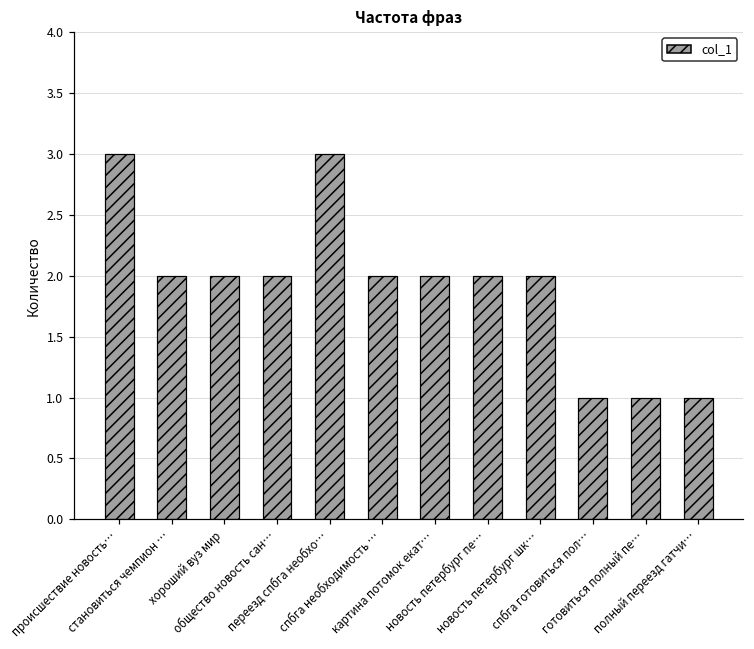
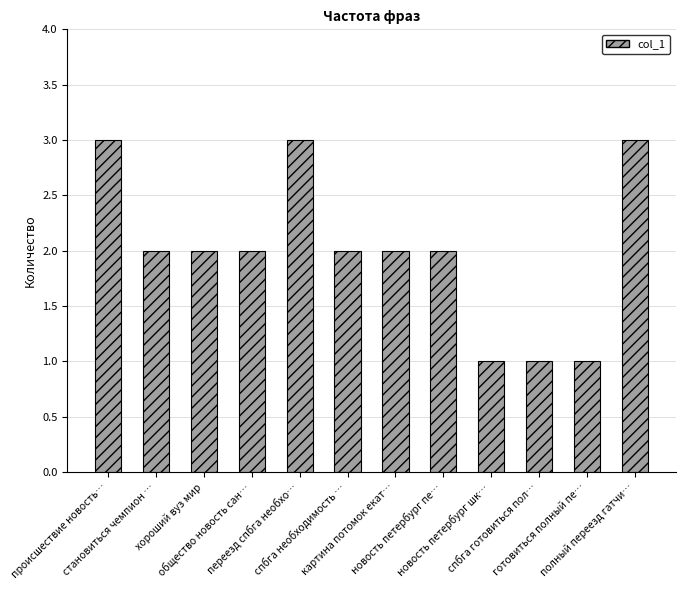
  {
    "происшествие новость…": 3,
    "становиться чемпион …": 2,
    "хороший вуз мир": 2,
    "общество новость сан…": 2,
    "переезд спбга необхо…": 3,
    "спбга необходимость …": 2,
    "картина потомок екат…": 2,
    "новость петербург пе…": 2,
-   "новость петербург шк…": 2,
+   "новость петербург шк…": 1,
    "спбга готовиться пол…": 1,
    "готовиться полный пе…": 1,
-   "полный переезд гатчи…": 1
+   "полный переезд гатчи…": 3
  }
